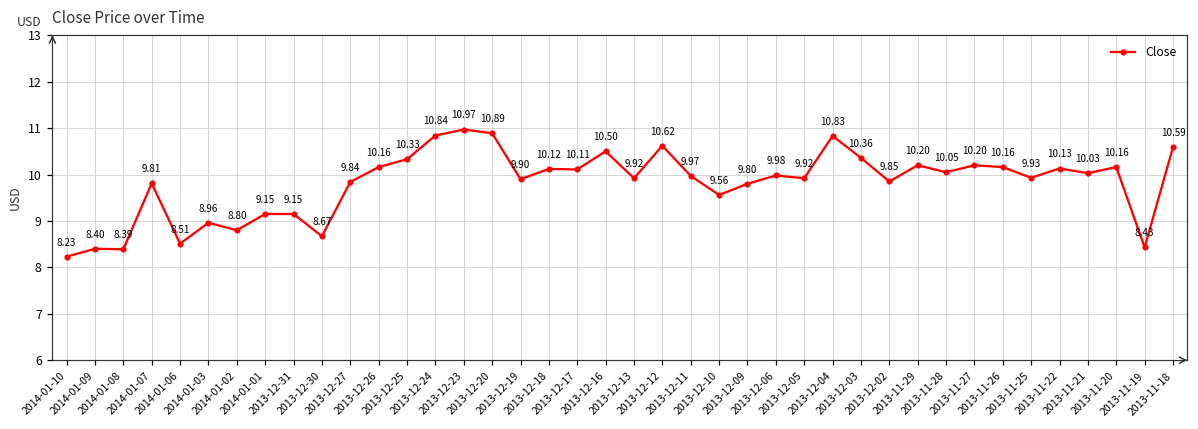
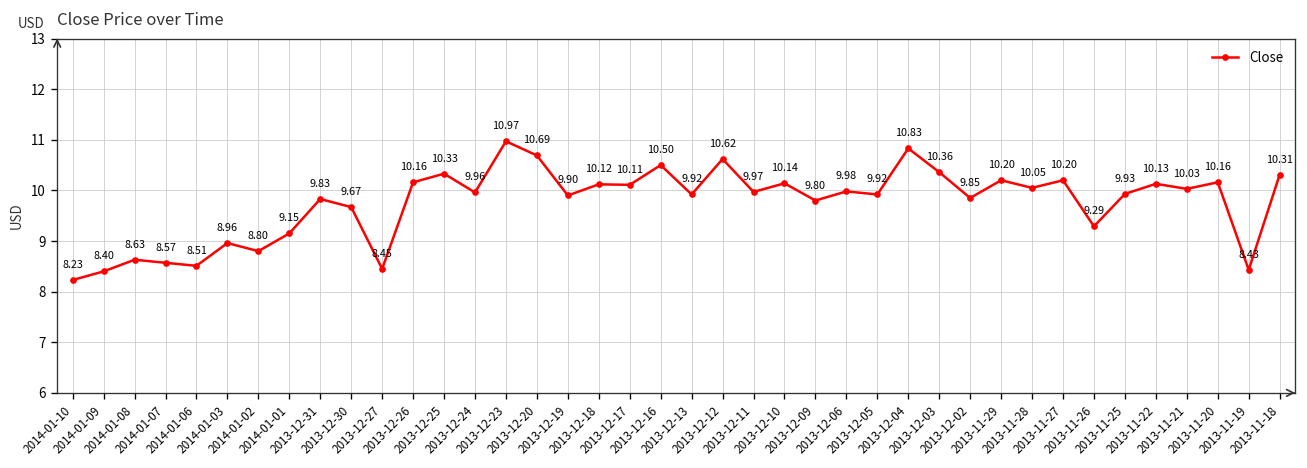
  {
    "2014-01-10": 8.23,
    "2014-01-09": 8.40,
-   "2014-01-08": 8.39,
-   "2014-01-07": 9.81,
+   "2014-01-08": 8.63,
+   "2014-01-07": 8.57,
    "2014-01-06": 8.51,
    "2014-01-03": 8.96,
    "2014-01-02": 8.80,
    "2014-01-01": 9.15,
-   "2013-12-31": 9.15,
-   "2013-12-30": 8.67,
-   "2013-12-27": 9.84,
+   "2013-12-31": 9.83,
+   "2013-12-30": 9.67,
+   "2013-12-27": 8.45,
    "2013-12-26": 10.16,
    "2013-12-25": 10.33,
-   "2013-12-24": 10.84,
+   "2013-12-24": 9.96,
    "2013-12-23": 10.97,
-   "2013-12-20": 10.89,
+   "2013-12-20": 10.69,
    "2013-12-19": 9.90,
    "2013-12-18": 10.12,
    "2013-12-17": 10.11,
    "2013-12-16": 10.50,
    "2013-12-13": 9.92,
    "2013-12-12": 10.62,
    "2013-12-11": 9.97,
-   "2013-12-10": 9.56,
+   "2013-12-10": 10.14,
    "2013-12-09": 9.80,
    "2013-12-06": 9.98,
    "2013-12-05": 9.92,
    "2013-12-04": 10.83,
    "2013-12-03": 10.36,
    "2013-12-02": 9.85,
    "2013-11-29": 10.20,
    "2013-11-28": 10.05,
    "2013-11-27": 10.20,
-   "2013-11-26": 10.16,
+   "2013-11-26": 9.29,
    "2013-11-25": 9.93,
    "2013-11-22": 10.13,
    "2013-11-21": 10.03,
    "2013-11-20": 10.16,
    "2013-11-19": 8.43,
-   "2013-11-18": 10.59
+   "2013-11-18": 10.31
  }
